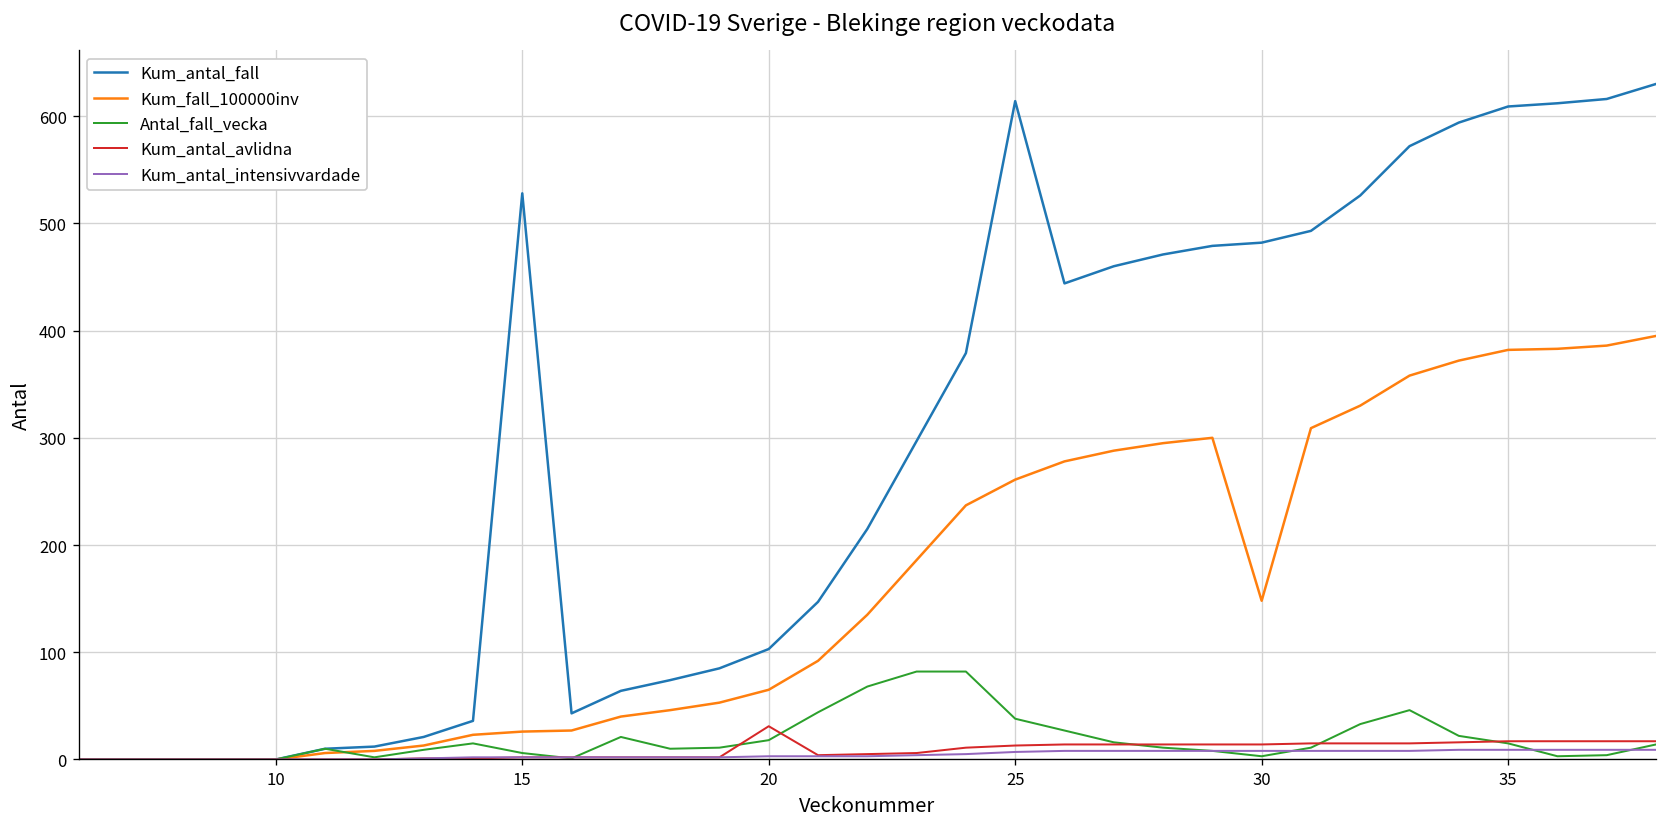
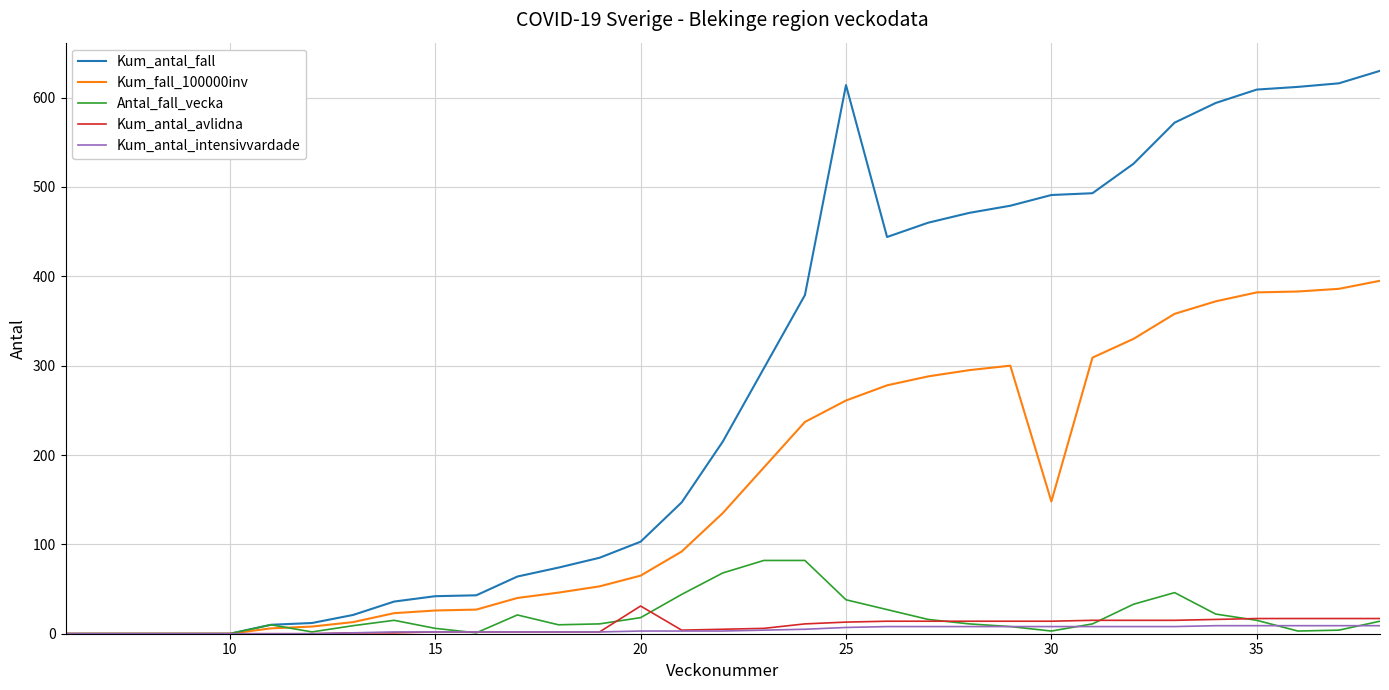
  {
    "Kum_antal_fall": {
-     "15": 530,
+     "15": 40,
      "20": 100,
      "25": 610,
-     "30": 480,
+     "30": 490,
      "35": 610
    },
    "Kum_fall_100000inv": {
      "15": 30,
      "20": 70,
      "25": 260,
      "30": 150,
      "35": 380
    },
    "Antal_fall_vecka": {
      "15": 10,
      "20": 20,
      "25": 40,
      "30": 0
    },
    "Kum_antal_avlidna": {
      "20": 30,
      "25": 10,
      "30": 10
    },
    "Kum_antal_intensivvardade": {
      "20": 0,
      "25": 10,
      "30": 10,
      "35": 10
    }
  }
